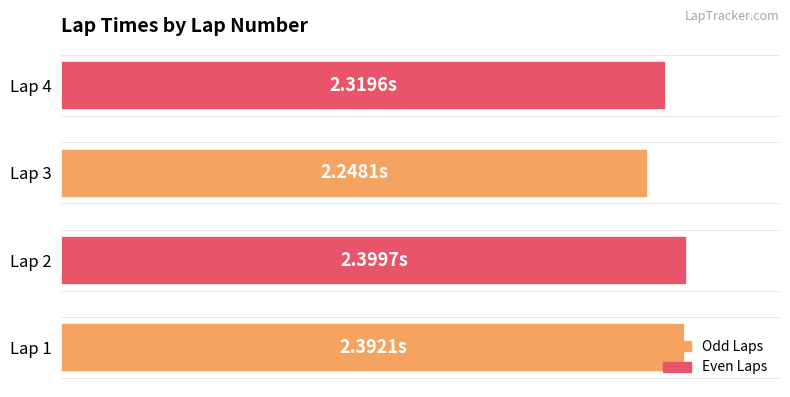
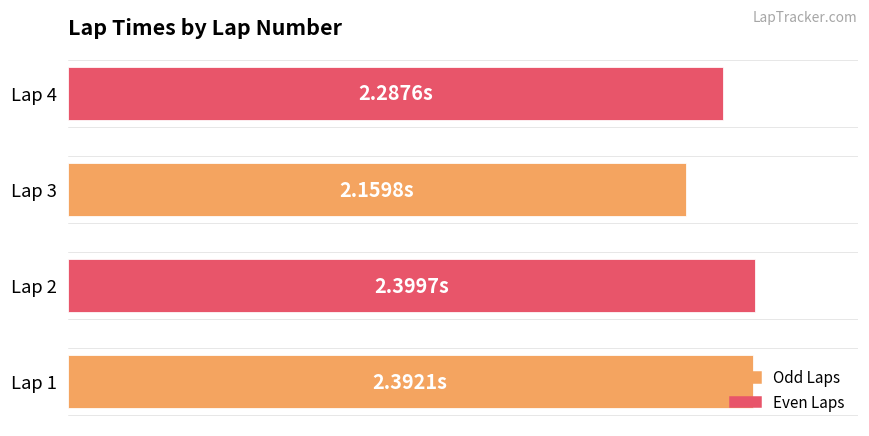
  {
-   "Lap 4": "2.3196s",
-   "Lap 3": "2.2481s",
+   "Lap 4": "2.2876s",
+   "Lap 3": "2.1598s",
    "Lap 2": "2.3997s",
    "Lap 1": "2.3921s"
  }
